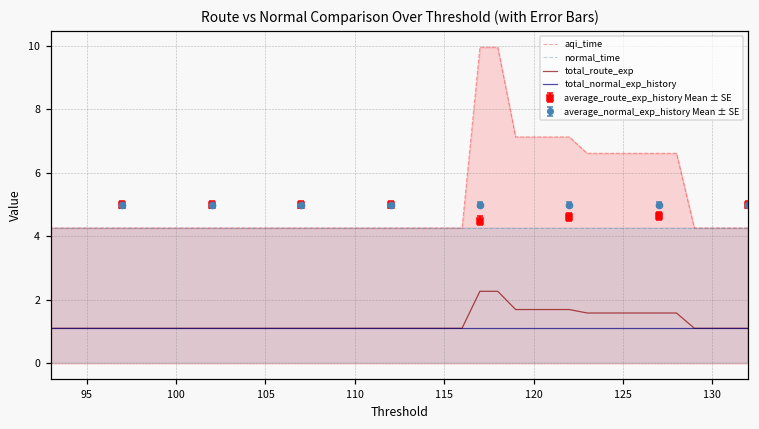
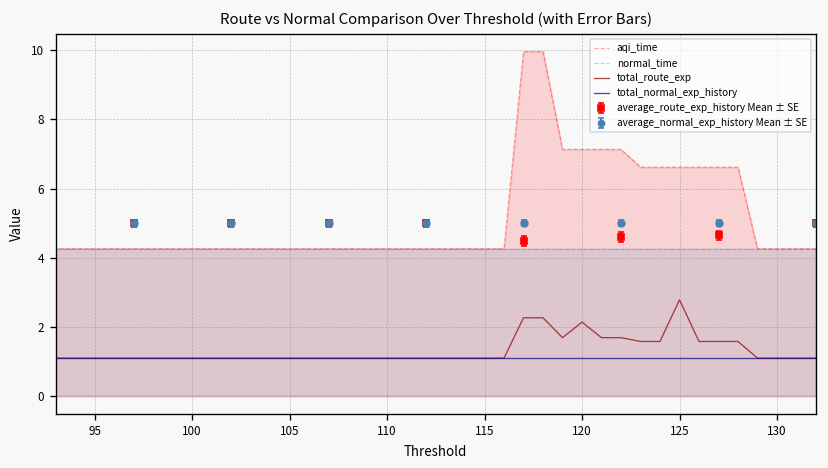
  {
    "total_route_exp": {
-     "120": 1.7,
-     "125": 1.6
+     "120": 2.1,
+     "125": 2.8
    },
    "total_normal_exp_history": {
      "120": 1.1,
      "125": 1.1
    }
  }
